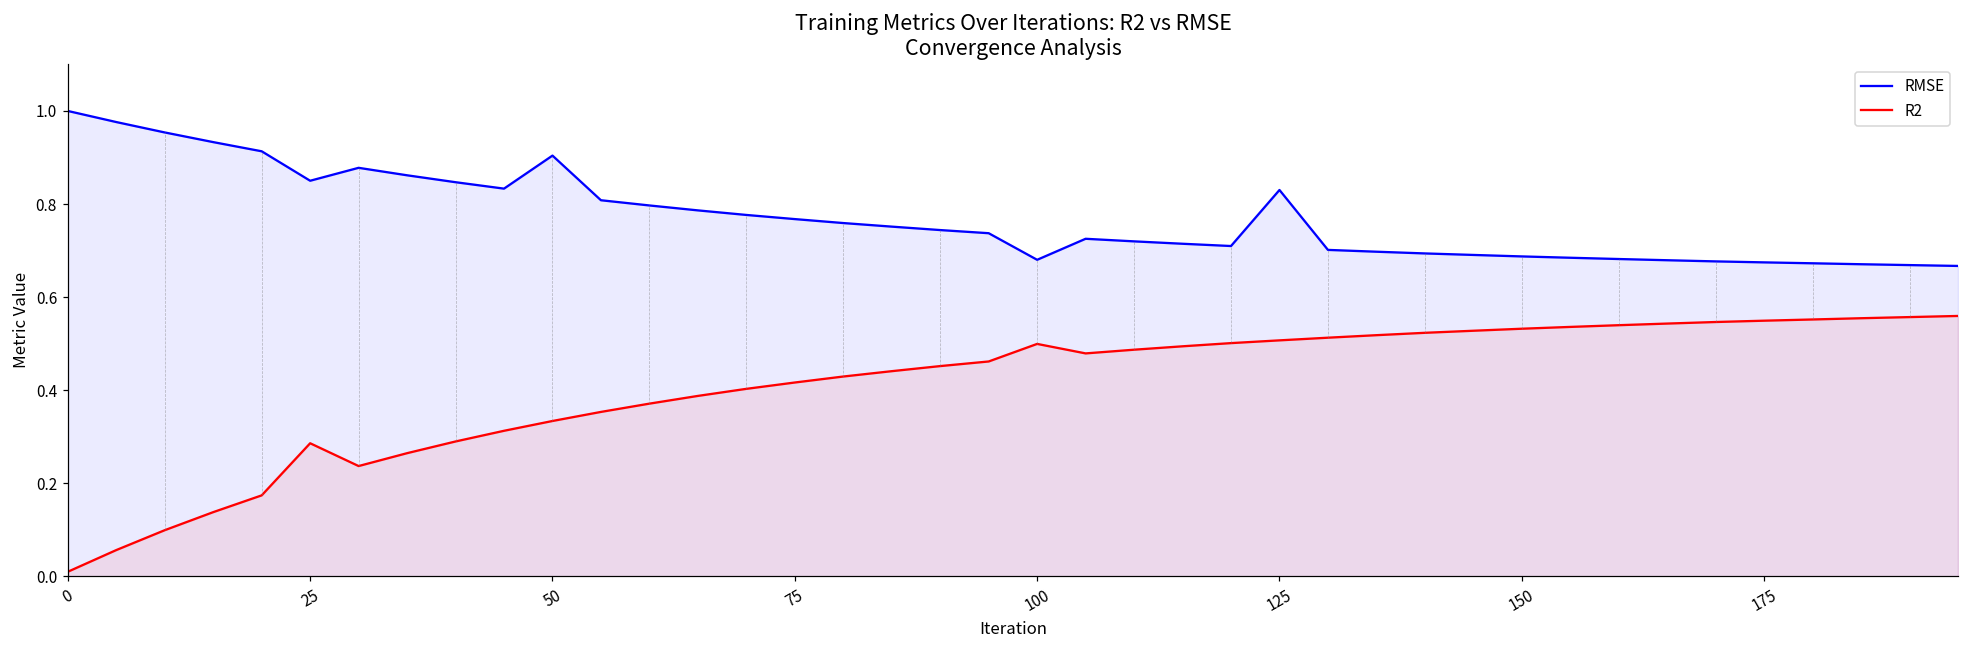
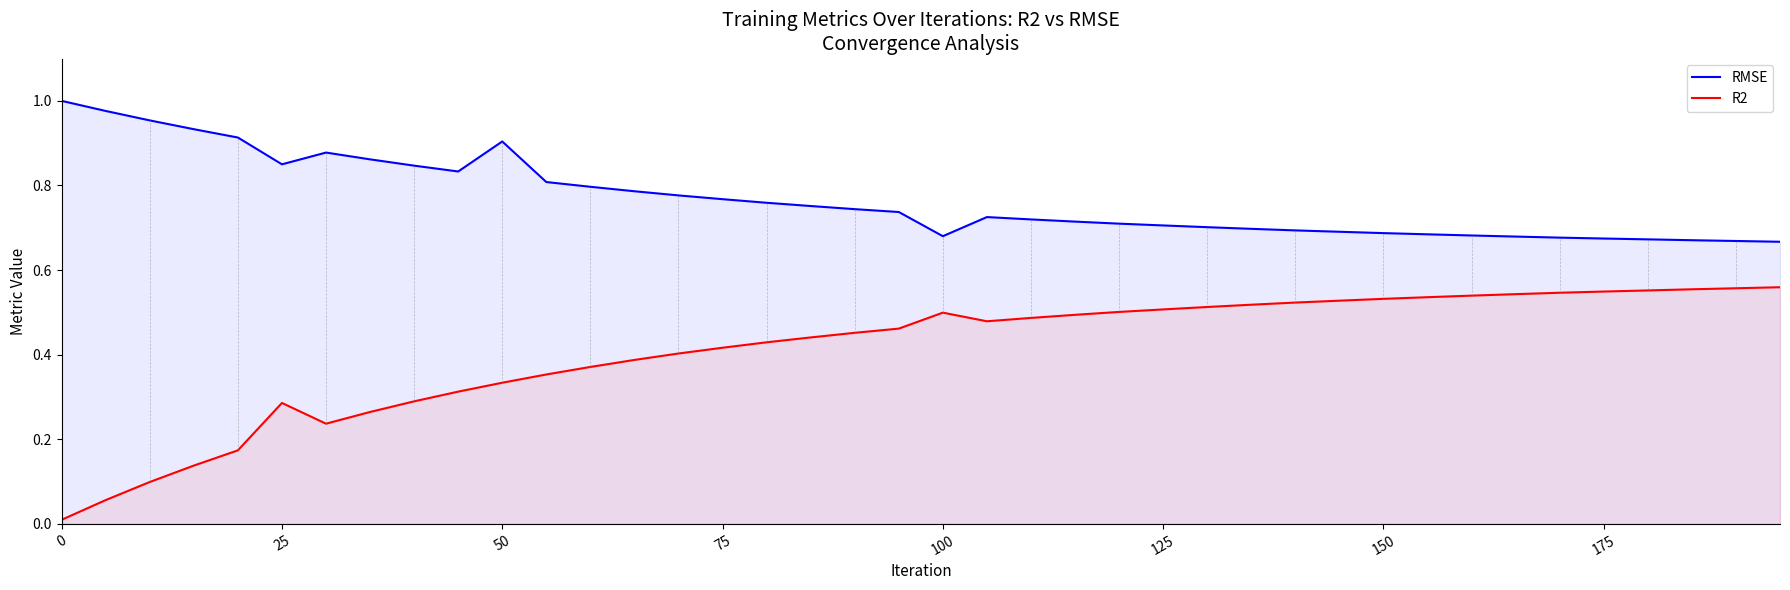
  {
    "RMSE": {
      "25": 0.85,
      "75": 0.77,
-     "125": 0.83,
+     "125": 0.71,
      "175": 0.67
    },
    "R2": {
      "25": 0.29,
      "75": 0.42,
      "125": 0.51,
      "175": 0.55
    }
  }
